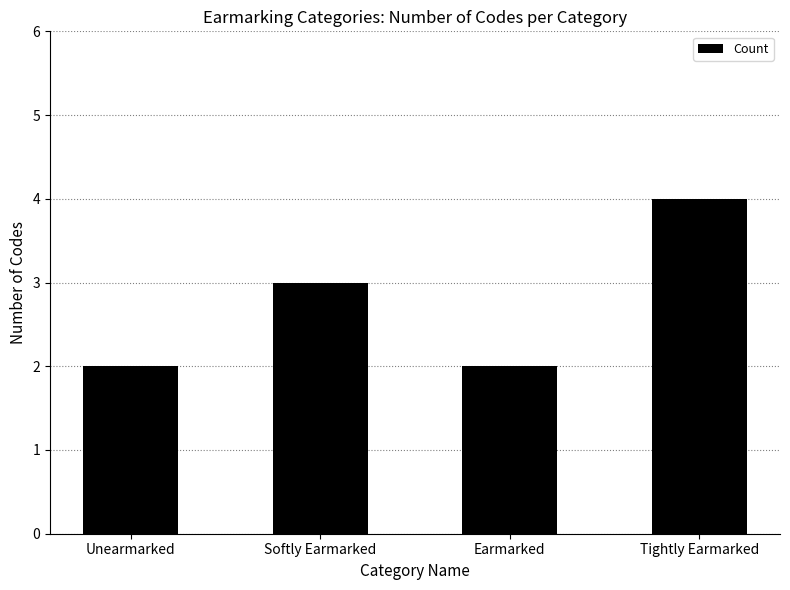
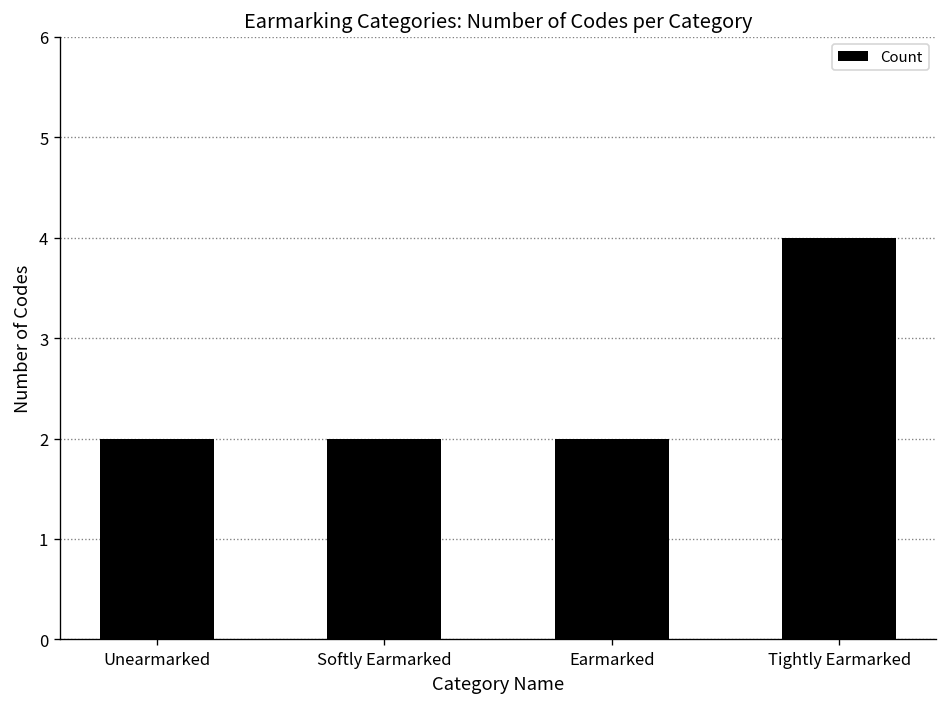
  {
    "Unearmarked": 2,
-   "Softly Earmarked": 3,
+   "Softly Earmarked": 2,
    "Earmarked": 2,
    "Tightly Earmarked": 4
  }
